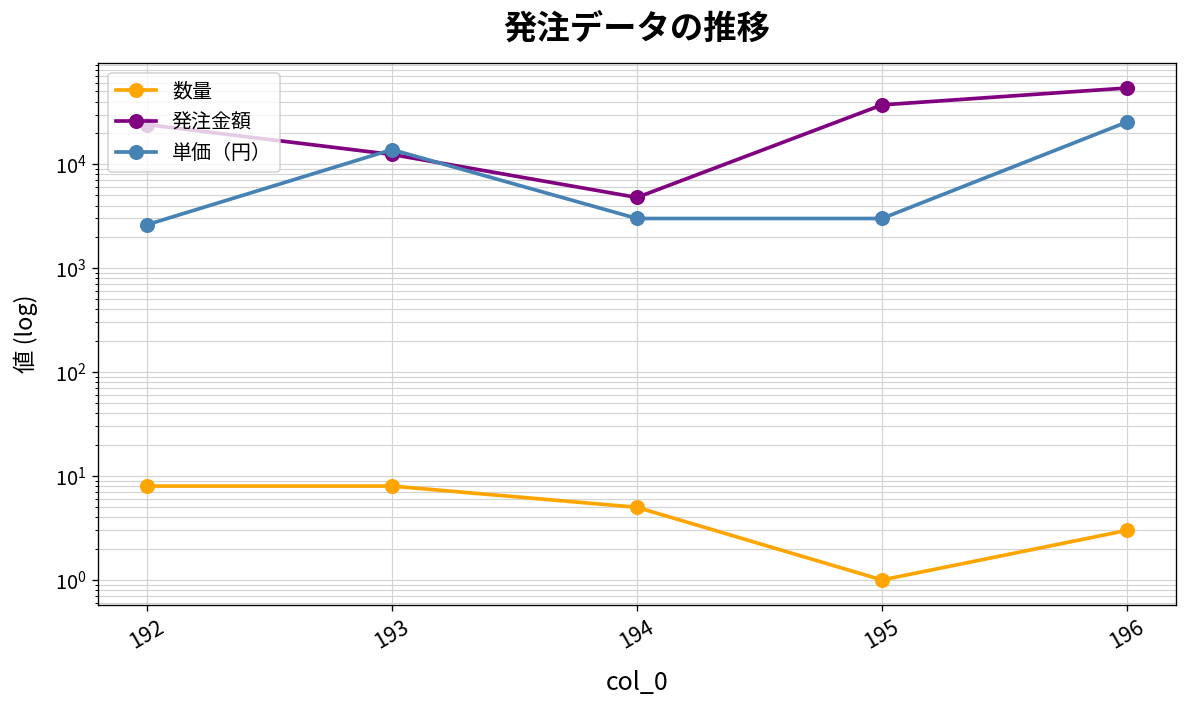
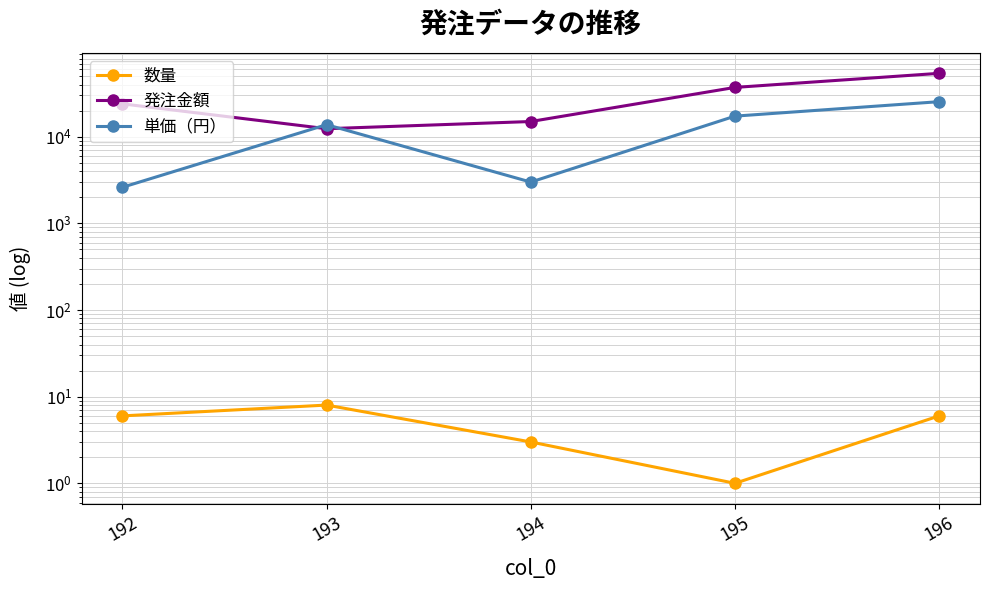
  {
    "数量": {
-     "192": 8,
+     "192": 6,
      "193": 8,
-     "194": 5,
+     "194": 3,
      "195": 1,
-     "196": 3
+     "196": 6
    },
    "発注金額": {
      "193": 12000,
-     "194": 5000,
+     "194": 15000,
      "195": 37000,
      "196": 50000
    },
    "単価（円）": {
      "192": 2600,
      "193": 14000,
      "194": 3000,
-     "195": 3000,
+     "195": 17000,
      "196": 25000
    }
  }
